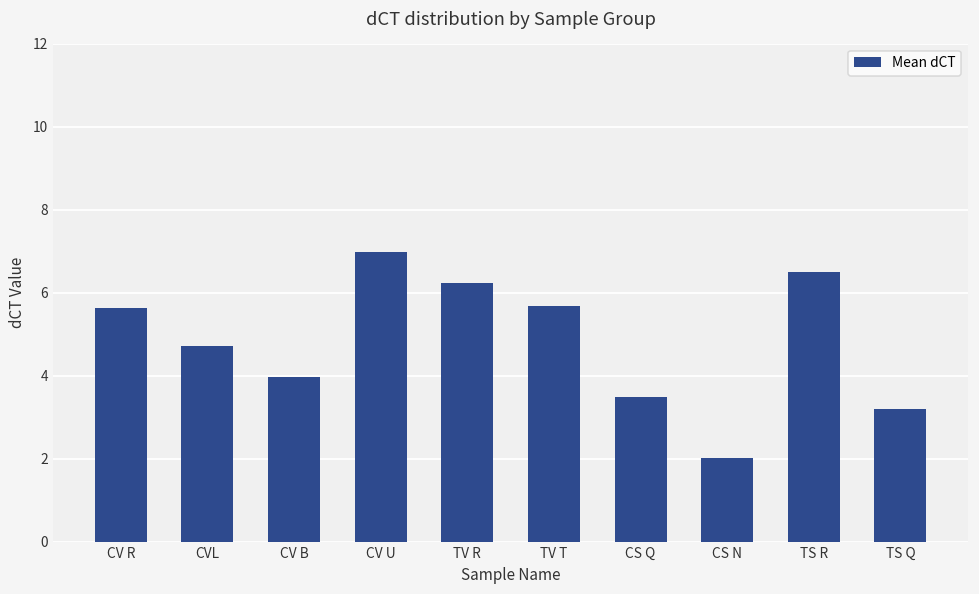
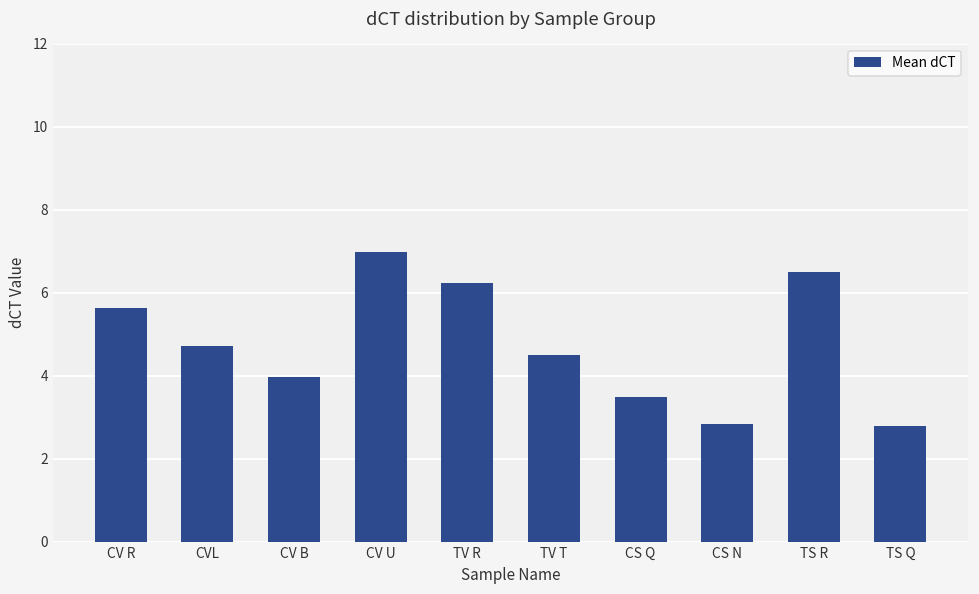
  {
    "CV R": 5.6,
    "CVL": 4.7,
    "CV B": 4.0,
    "CV U": 7.0,
    "TV R": 6.2,
-   "TV T": 5.7,
+   "TV T": 4.5,
    "CS Q": 3.5,
-   "CS N": 2.0,
+   "CS N": 2.9,
    "TS R": 6.5,
-   "TS Q": 3.2
+   "TS Q": 2.8
  }
